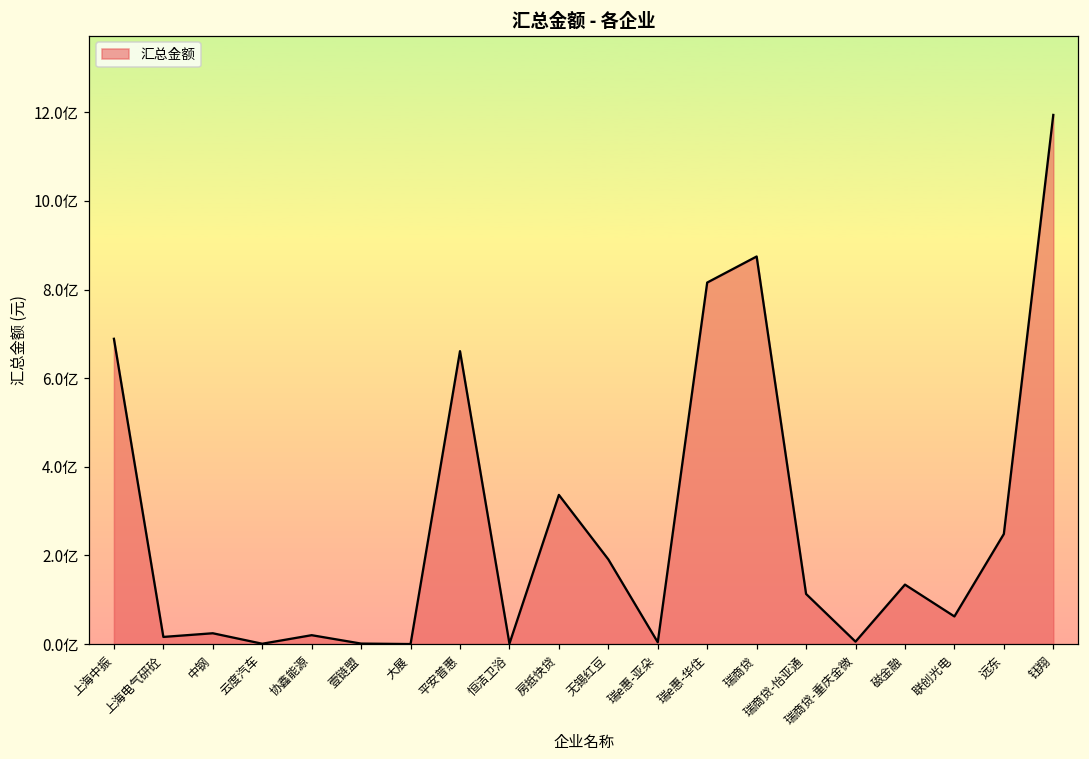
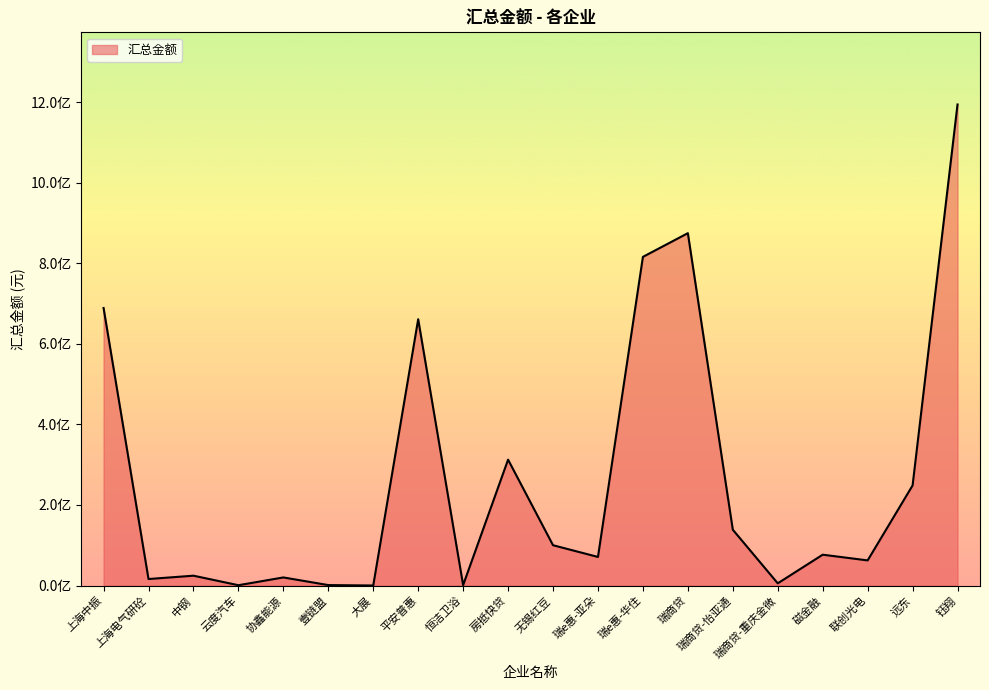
  {
    "上海中振": "6.9亿",
    "上海电气研砼": "0.2亿",
    "中钢": "0.2亿",
    "云度汽车": "0.0亿",
    "协鑫能源": "0.2亿",
    "壹链盟": "0.0亿",
    "大展": "0.0亿",
    "平安普惠": "6.6亿",
    "恒洁卫浴": "0.0亿",
-   "房抵快贷": "3.4亿",
-   "无锡红豆": "1.9亿",
-   "瑞e惠-亚朵": "0.0亿",
+   "房抵快贷": "3.1亿",
+   "无锡红豆": "1.0亿",
+   "瑞e惠-亚朵": "0.7亿",
    "瑞e惠-华住": "8.2亿",
    "瑞商贷": "8.7亿",
-   "瑞商贷-怡亚通": "1.1亿",
+   "瑞商贷-怡亚通": "1.4亿",
    "瑞商贷-重庆金微": "0.1亿",
-   "磁金融": "1.3亿",
+   "磁金融": "0.8亿",
    "联创光电": "0.6亿",
    "远东": "2.5亿",
    "钰翔": "11.9亿"
  }
